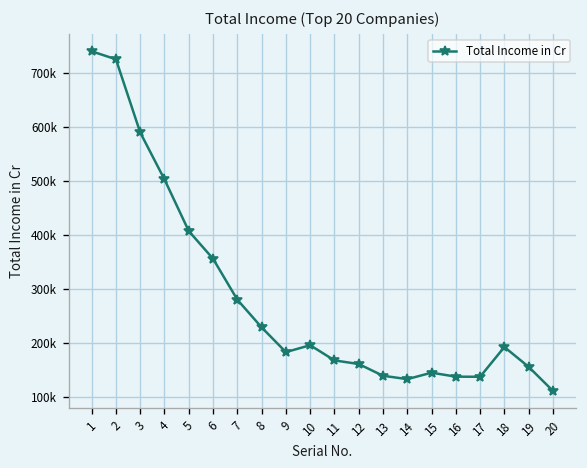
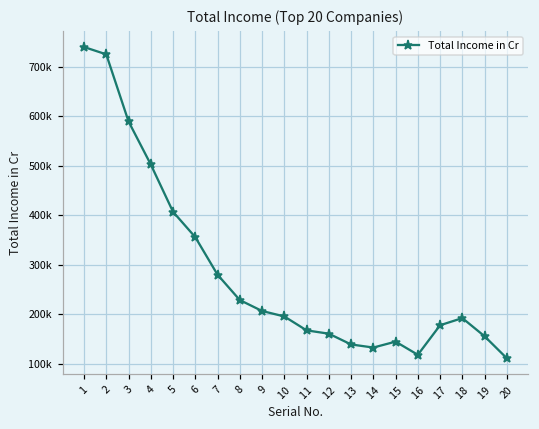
  {
    "1": 740000,
    "2": 720000,
    "3": 590000,
    "4": 500000,
    "5": 410000,
    "6": 360000,
    "7": 280000,
    "8": 230000,
-   "9": 180000,
+   "9": 210000,
    "10": 200000,
    "11": 170000,
    "12": 160000,
    "13": 140000,
    "14": 130000,
    "15": 140000,
-   "16": 140000,
-   "17": 140000,
+   "16": 120000,
+   "17": 180000,
    "18": 190000,
    "19": 160000,
    "20": 110000
  }
